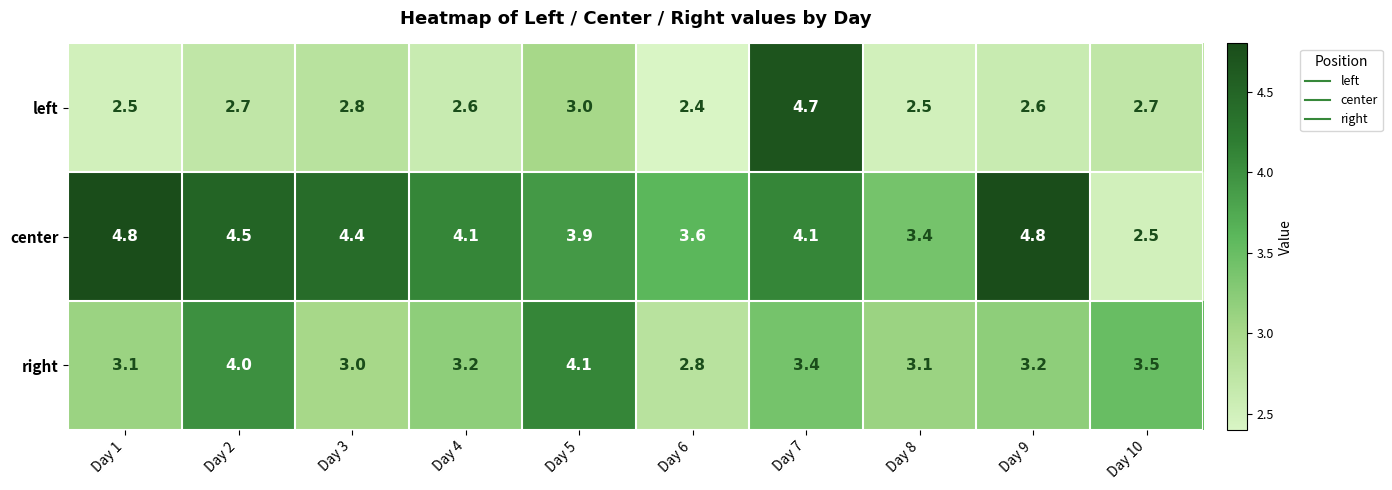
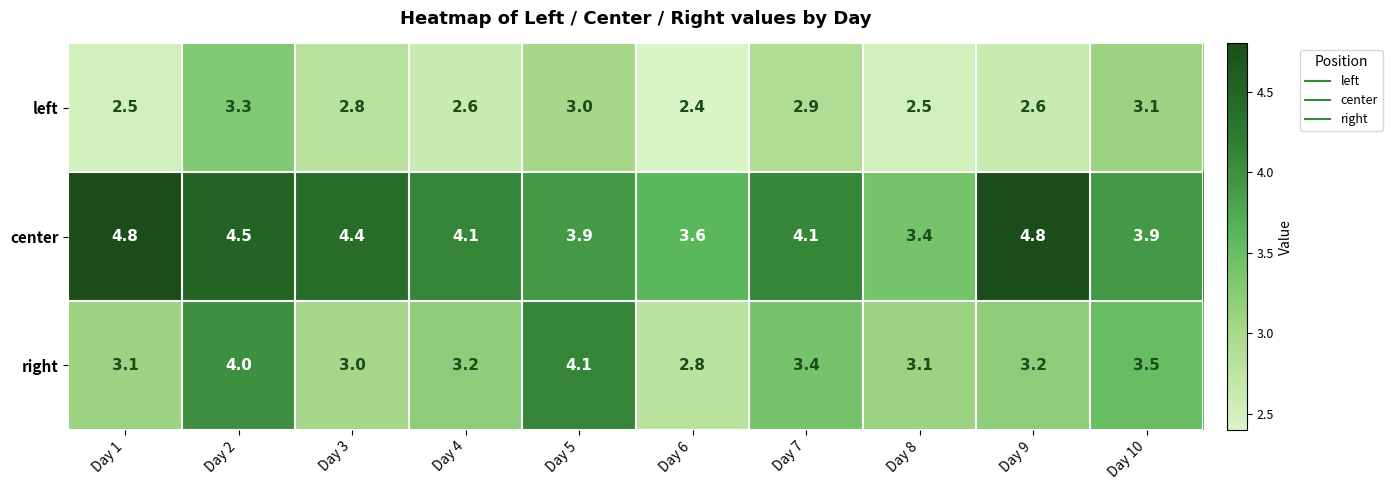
  {
    "left": {
      "Day 1": 2.5,
-     "Day 2": 2.7,
+     "Day 2": 3.3,
      "Day 3": 2.8,
      "Day 4": 2.6,
      "Day 5": 3.0,
      "Day 6": 2.4,
-     "Day 7": 4.7,
+     "Day 7": 2.9,
      "Day 8": 2.5,
      "Day 9": 2.6,
-     "Day 10": 2.7
+     "Day 10": 3.1
    },
    "center": {
      "Day 1": 4.8,
      "Day 2": 4.5,
      "Day 3": 4.4,
      "Day 4": 4.1,
      "Day 5": 3.9,
      "Day 6": 3.6,
      "Day 7": 4.1,
      "Day 8": 3.4,
      "Day 9": 4.8,
-     "Day 10": 2.5
+     "Day 10": 3.9
    },
    "right": {
      "Day 1": 3.1,
      "Day 2": 4.0,
      "Day 3": 3.0,
      "Day 4": 3.2,
      "Day 5": 4.1,
      "Day 6": 2.8,
      "Day 7": 3.4,
      "Day 8": 3.1,
      "Day 9": 3.2,
      "Day 10": 3.5
    }
  }
